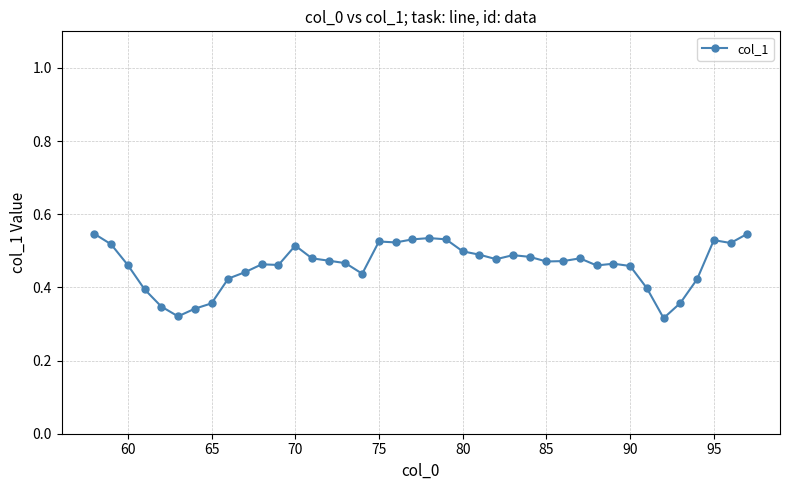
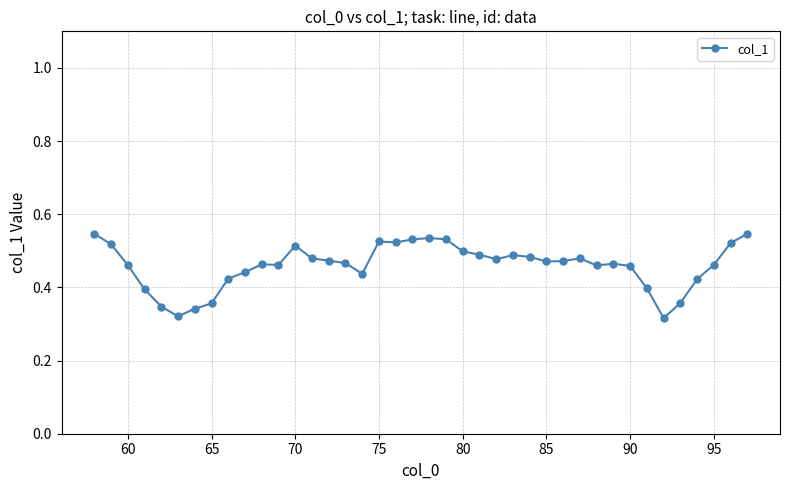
  {
    "60": 0.46,
    "65": 0.36,
    "70": 0.51,
    "75": 0.53,
    "80": 0.50,
    "85": 0.47,
    "90": 0.46,
-   "95": 0.53
+   "95": 0.46
  }
